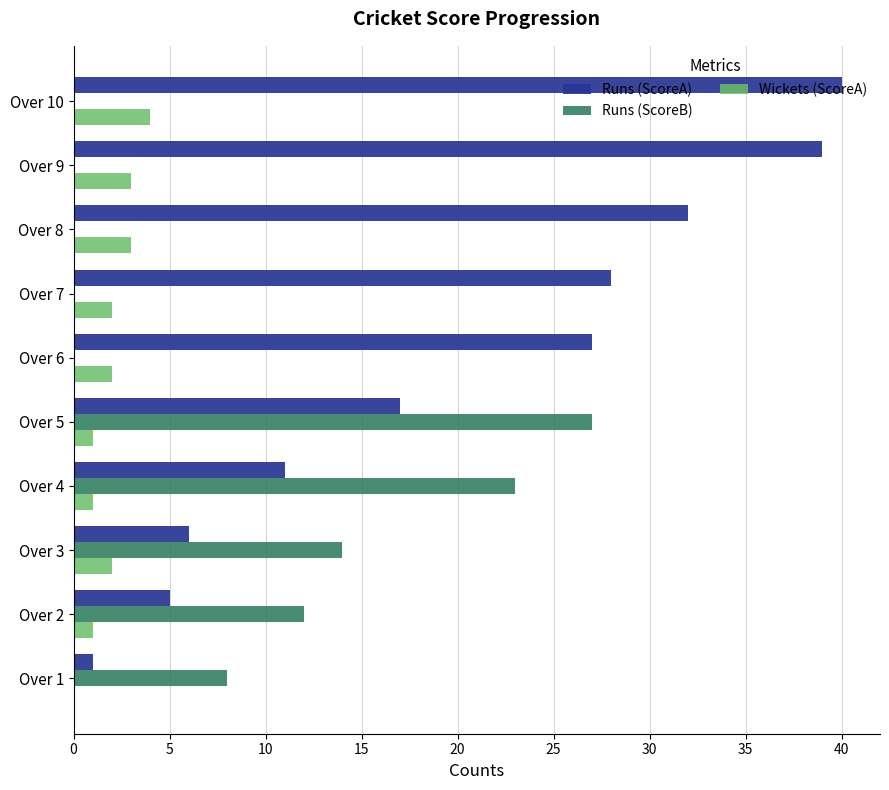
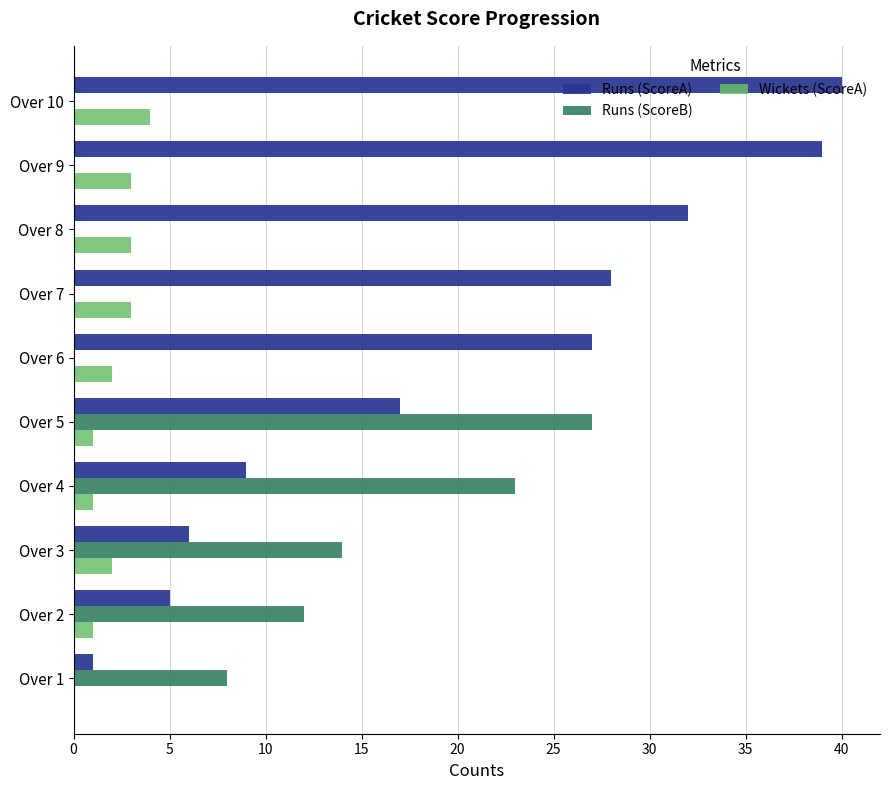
  {
    "Runs (ScoreA)": {
      "Over 10": 40,
      "Over 9": 39,
      "Over 8": 32,
      "Over 7": 28,
      "Over 6": 27,
      "Over 5": 17,
-     "Over 4": 11,
+     "Over 4": 9,
      "Over 3": 6,
      "Over 2": 5,
      "Over 1": 1
    },
    "Runs (ScoreB)": {
      "Over 10": 0,
      "Over 9": 0,
      "Over 8": 0,
      "Over 7": 0,
      "Over 6": 0,
      "Over 5": 27,
      "Over 4": 23,
      "Over 3": 14,
      "Over 2": 12,
      "Over 1": 8
    },
    "Wickets (ScoreA)": {
      "Over 10": 4,
      "Over 9": 3,
      "Over 8": 3,
-     "Over 7": 2,
+     "Over 7": 3,
      "Over 6": 2,
      "Over 5": 1,
      "Over 4": 1,
      "Over 3": 2,
      "Over 2": 1,
      "Over 1": 0
    }
  }
